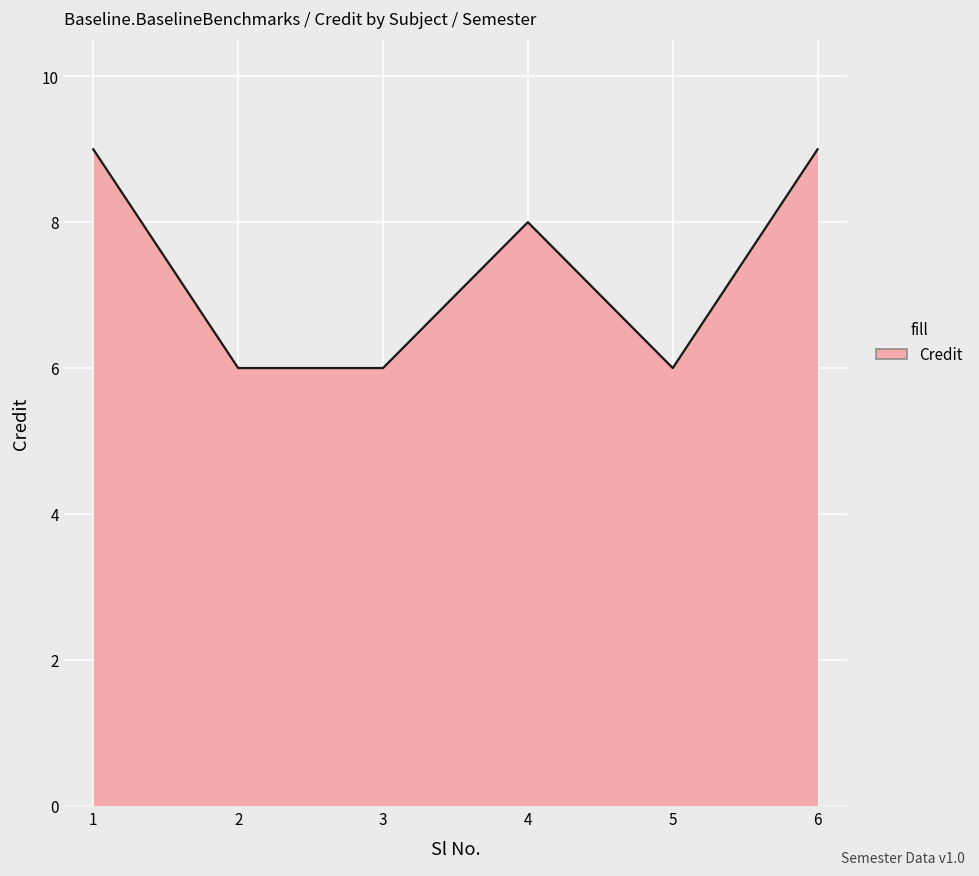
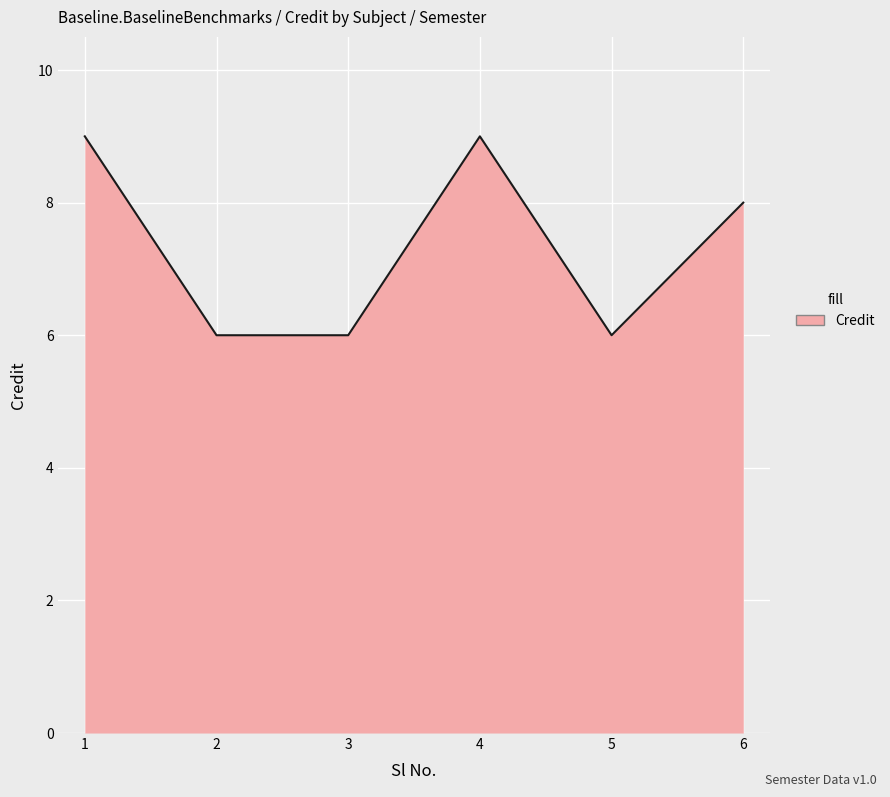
  {
    "1": 9,
    "2": 6,
    "3": 6,
-   "4": 8,
+   "4": 9,
    "5": 6,
-   "6": 9
+   "6": 8
  }
